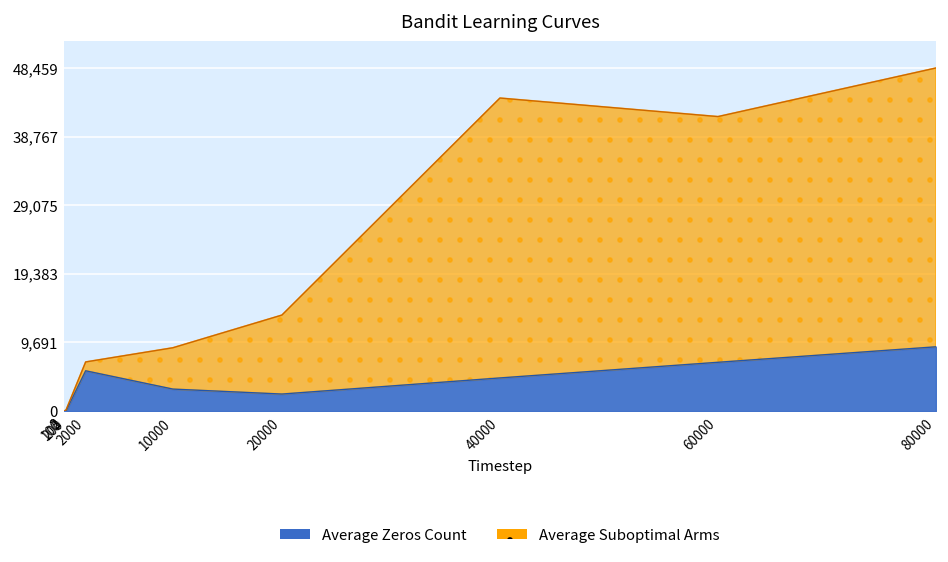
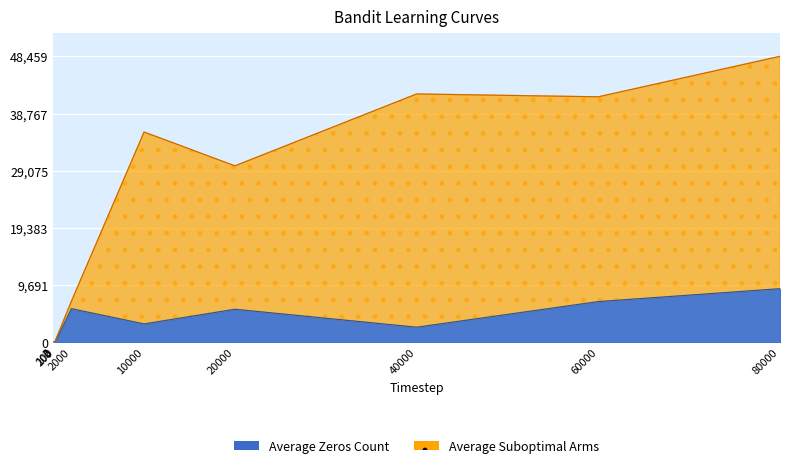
  {
    "Average Zeros Count": {
      "2000": "6,000",
      "10000": "3,000",
-     "20000": "2,000",
-     "40000": "5,000",
+     "20000": "6,000",
+     "40000": "3,000",
      "60000": "7,000",
      "80000": "9,000"
    },
    "Average Suboptimal Arms": {
      "2000": "1,000",
-     "10000": "6,000",
-     "20000": "11,000",
+     "10000": "33,000",
+     "20000": "24,000",
      "40000": "40,000",
      "60000": "35,000",
      "80000": "39,000"
    }
  }
